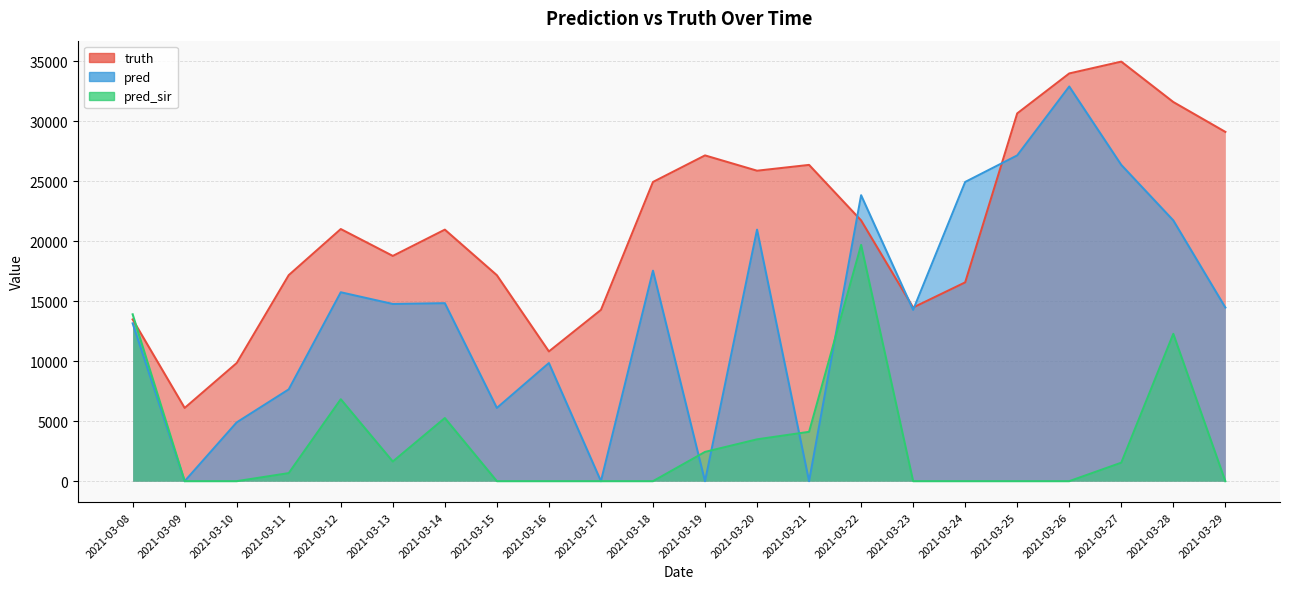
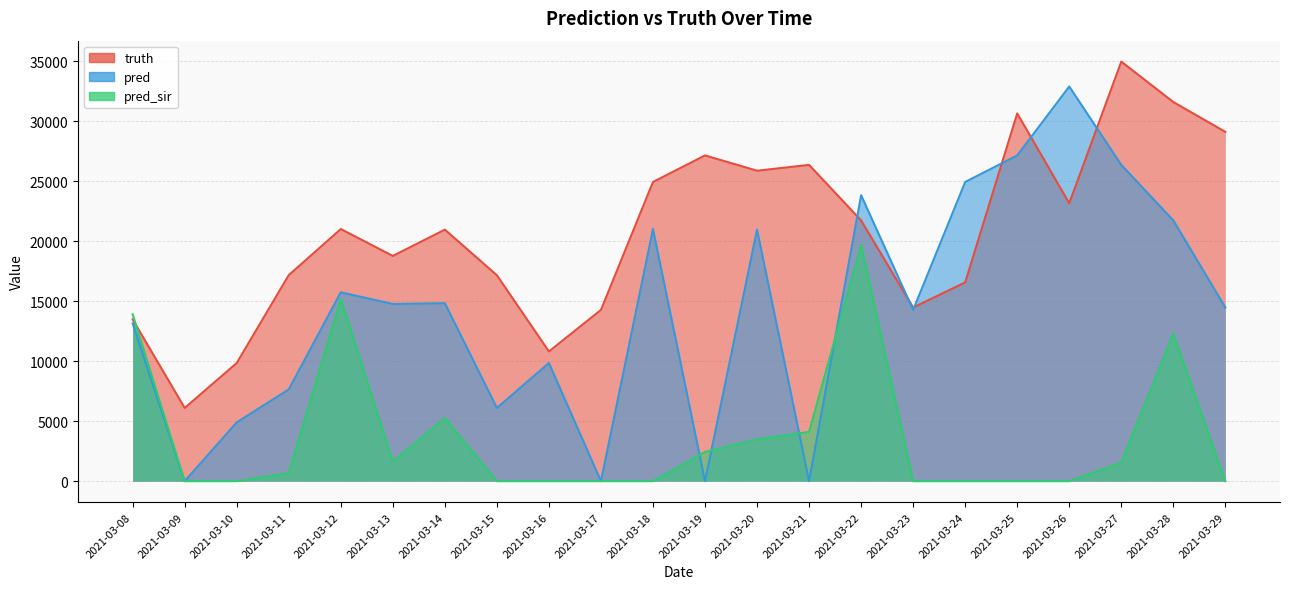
  {
    "truth": {
      "2021-03-08": 13500,
      "2021-03-09": 6100,
      "2021-03-10": 9900,
      "2021-03-11": 17200,
      "2021-03-12": 21000,
      "2021-03-13": 18800,
      "2021-03-14": 21000,
      "2021-03-15": 17200,
      "2021-03-16": 10800,
      "2021-03-17": 14300,
      "2021-03-18": 24900,
      "2021-03-19": 27200,
      "2021-03-20": 25900,
      "2021-03-21": 26400,
      "2021-03-22": 21700,
      "2021-03-24": 16600,
      "2021-03-25": 30700,
-     "2021-03-26": 34000,
+     "2021-03-26": 23200,
      "2021-03-27": 35000,
      "2021-03-28": 31600,
      "2021-03-29": 29100
    },
    "pred": {
      "2021-03-08": 13200,
      "2021-03-10": 4900,
      "2021-03-11": 7700,
      "2021-03-12": 15800,
      "2021-03-13": 14800,
      "2021-03-14": 14800,
      "2021-03-15": 6100,
      "2021-03-16": 9900,
-     "2021-03-18": 17600,
+     "2021-03-18": 21000,
      "2021-03-19": 0,
      "2021-03-20": 21000,
      "2021-03-21": 0,
      "2021-03-22": 23800,
      "2021-03-24": 24900,
      "2021-03-25": 27200,
      "2021-03-26": 32900,
      "2021-03-27": 26400,
      "2021-03-28": 21700,
      "2021-03-29": 14500
    },
    "pred_sir": {
      "2021-03-08": 13900,
      "2021-03-10": 0,
      "2021-03-11": 700,
-     "2021-03-12": 6800,
+     "2021-03-12": 15200,
      "2021-03-13": 1600,
      "2021-03-14": 5300,
      "2021-03-15": 0,
      "2021-03-16": 0,
      "2021-03-18": 0,
      "2021-03-19": 2400,
      "2021-03-20": 3500,
      "2021-03-21": 4100,
      "2021-03-22": 19700,
      "2021-03-23": 0,
      "2021-03-24": 0,
      "2021-03-25": 0,
      "2021-03-26": 0,
      "2021-03-27": 1500,
      "2021-03-28": 12300,
      "2021-03-29": 0
    }
  }
